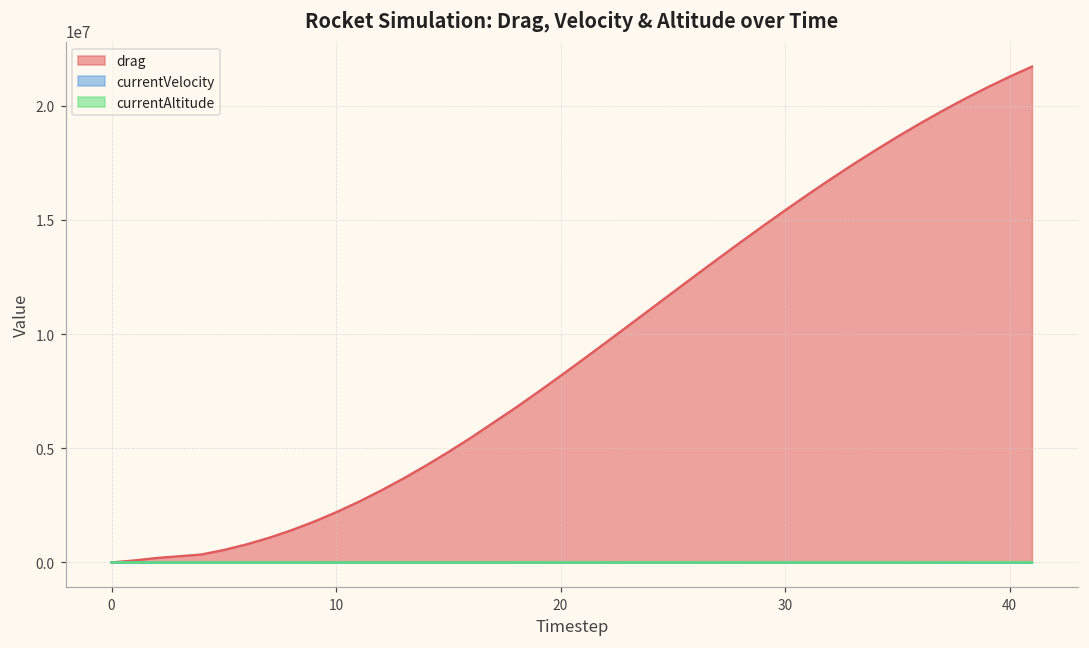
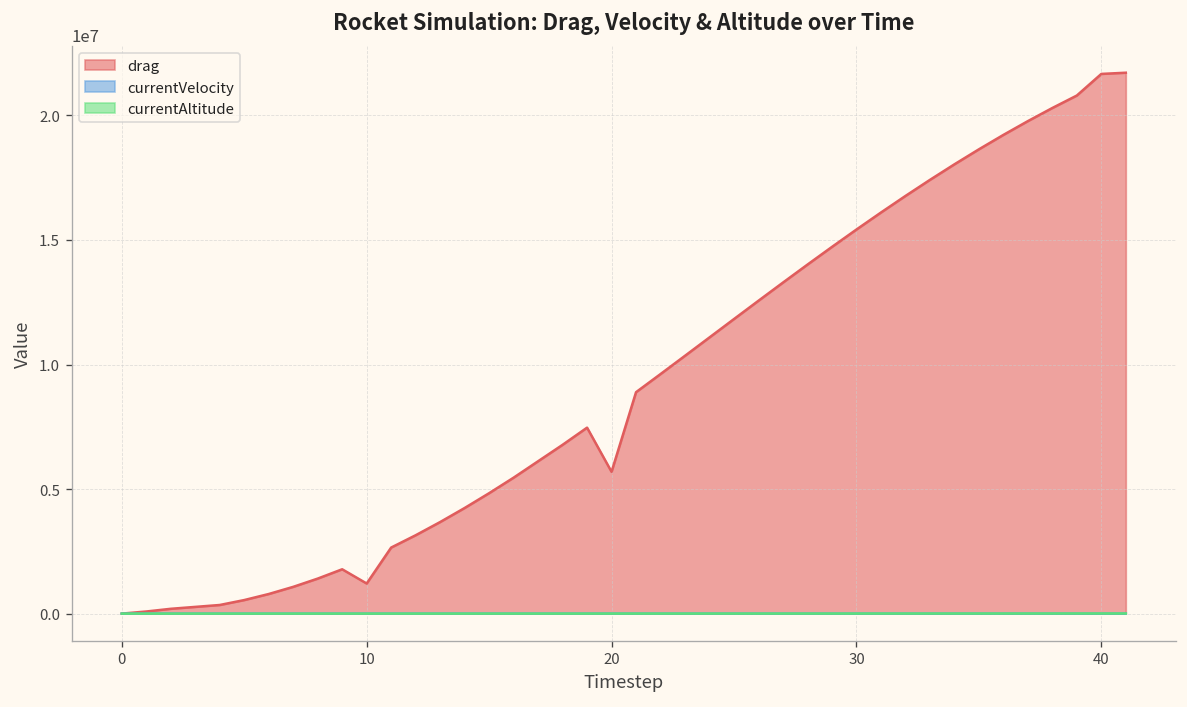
  {
    "drag": {
-     "10": 2200000,
-     "20": 8200000,
+     "10": 1200000,
+     "20": 5700000,
      "30": 15400000,
-     "40": 21300000
+     "40": 21700000
    },
    "currentAltitude": {
      "10": 0,
      "20": 0,
      "30": 0,
      "40": 0
    }
  }
